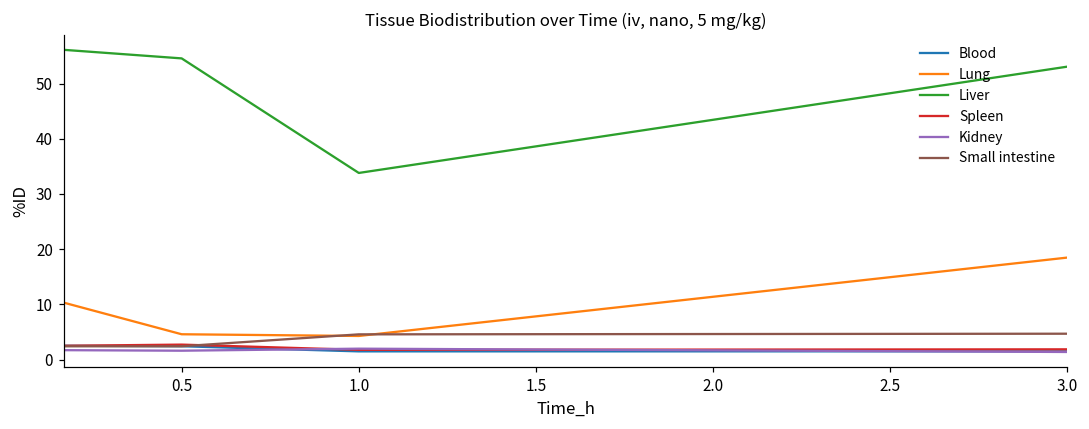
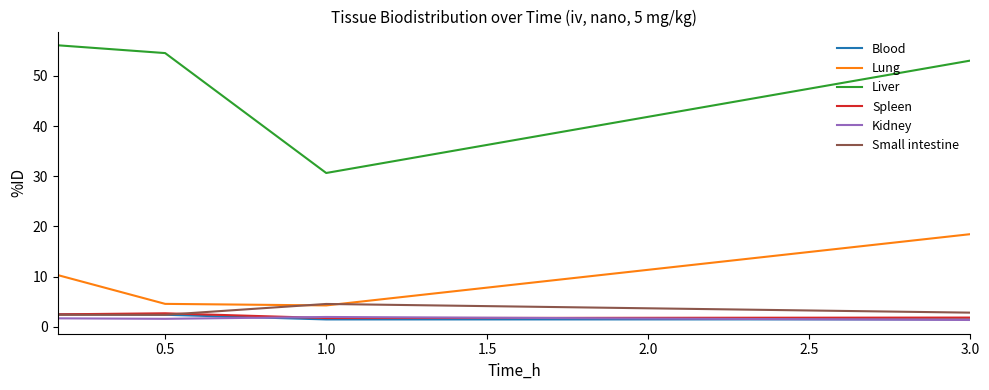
  {
    "Lung": {
      "0.5": 5,
      "3.0": 18
    },
    "Liver": {
      "0.5": 55,
-     "1.0": 34,
+     "1.0": 31,
      "3.0": 53
    },
    "Kidney": {
      "0.5": 2
    },
    "Small intestine": {
-     "3.0": 5
+     "3.0": 3
    }
  }
